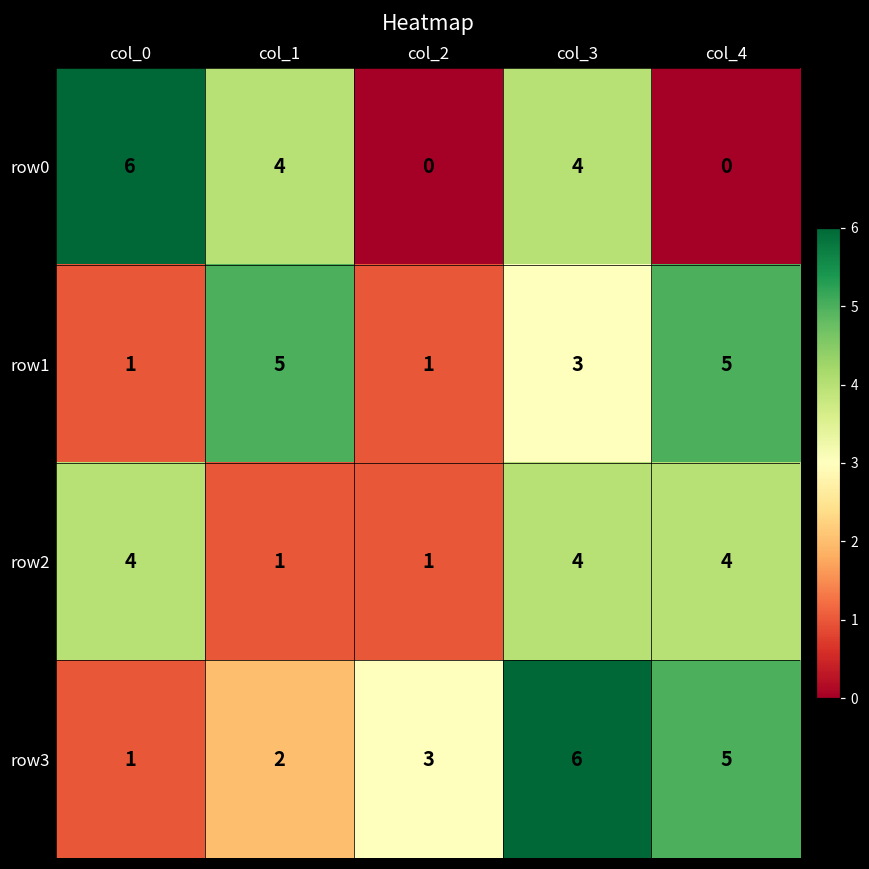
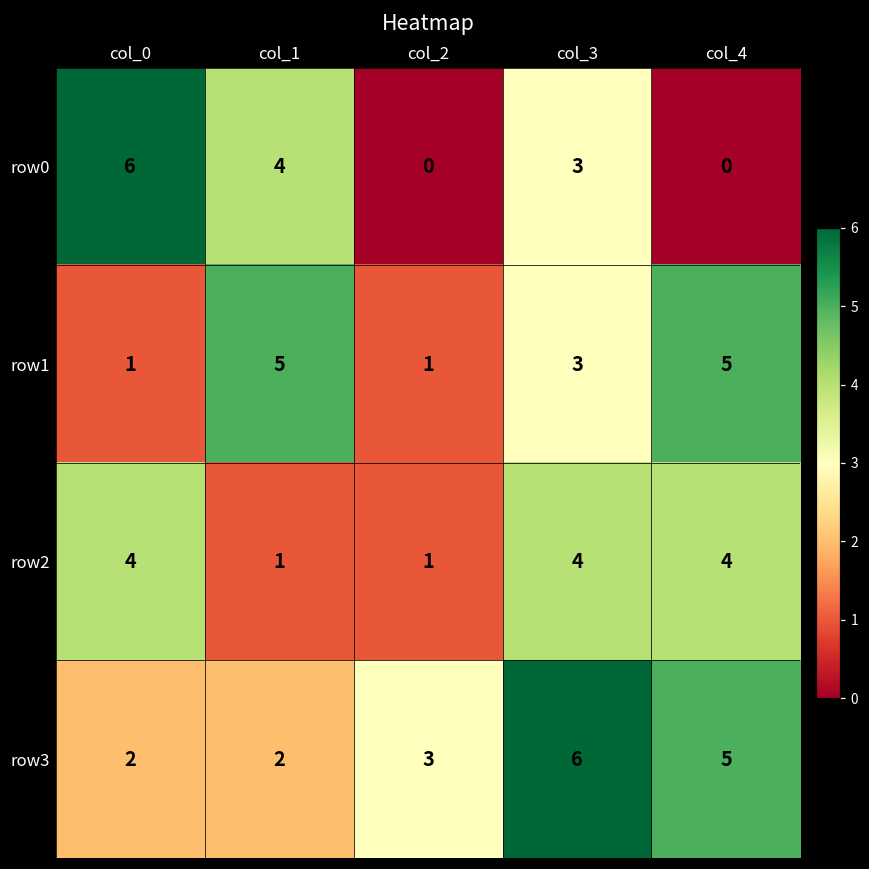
  {
    "row0": {
      "col_0": 6,
      "col_1": 4,
      "col_2": 0,
-     "col_3": 4,
+     "col_3": 3,
      "col_4": 0
    },
    "row1": {
      "col_0": 1,
      "col_1": 5,
      "col_2": 1,
      "col_3": 3,
      "col_4": 5
    },
    "row2": {
      "col_0": 4,
      "col_1": 1,
      "col_2": 1,
      "col_3": 4,
      "col_4": 4
    },
    "row3": {
-     "col_0": 1,
+     "col_0": 2,
      "col_1": 2,
      "col_2": 3,
      "col_3": 6,
      "col_4": 5
    }
  }
